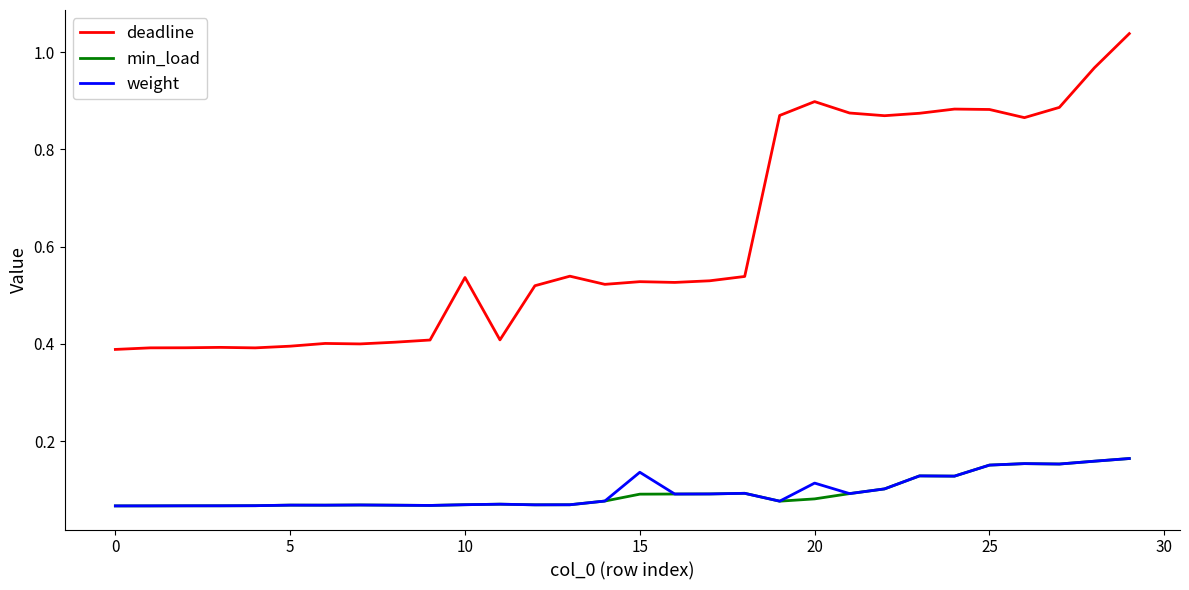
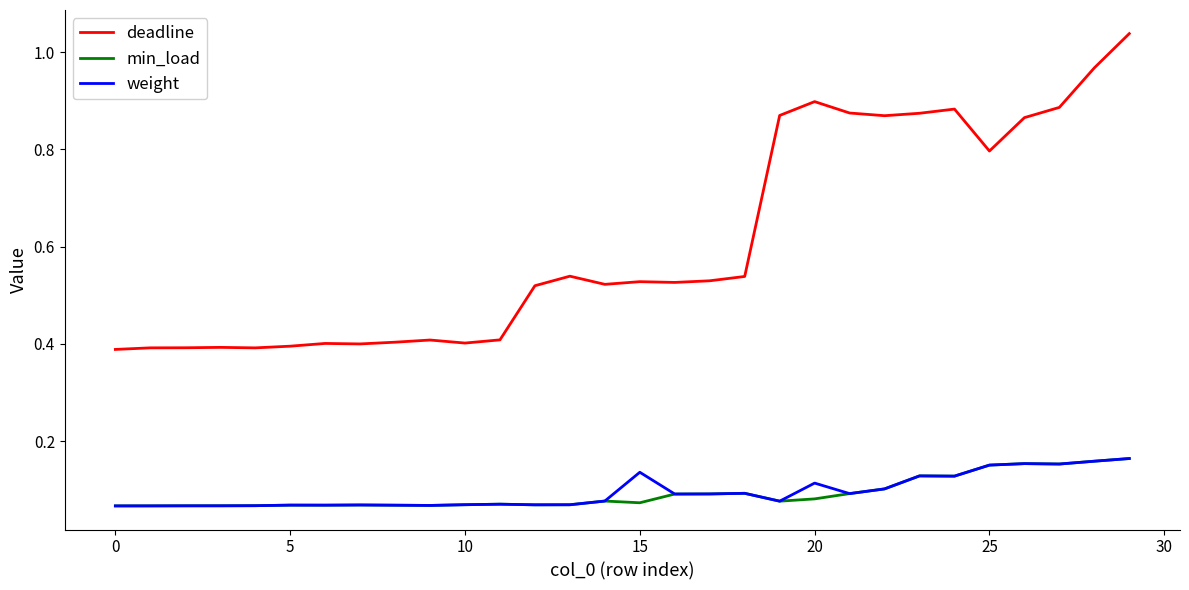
  {
    "deadline": {
      "0": 0.39,
      "5": 0.40,
-     "10": 0.54,
+     "10": 0.40,
      "15": 0.53,
      "20": 0.90,
-     "25": 0.88
+     "25": 0.80
    },
    "min_load": {
-     "15": 0.09,
+     "15": 0.07,
      "20": 0.08
    },
    "weight": {
      "15": 0.14,
      "20": 0.11
    }
  }
